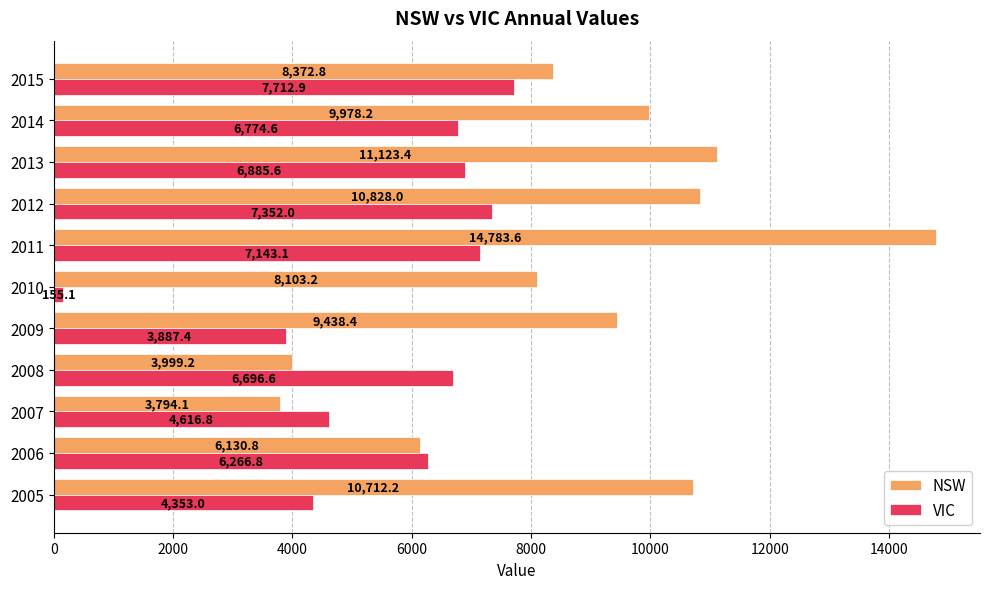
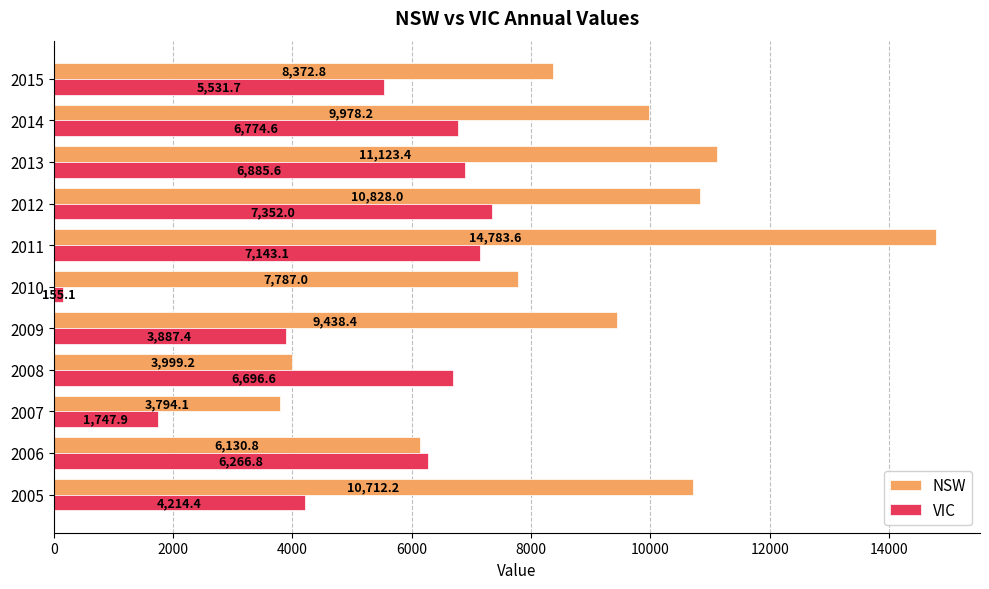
  {
    "NSW": {
      "2015": "8,372.8",
      "2014": "9,978.2",
      "2013": "11,123.4",
      "2012": "10,828.0",
      "2011": "14,783.6",
-     "2010": "8,103.2",
+     "2010": "7,787.0",
      "2009": "9,438.4",
      "2008": "3,999.2",
      "2007": "3,794.1",
      "2006": "6,130.8",
      "2005": "10,712.2"
    },
    "VIC": {
-     "2015": "7,712.9",
+     "2015": "5,531.7",
      "2014": "6,774.6",
      "2013": "6,885.6",
      "2012": "7,352.0",
      "2011": "7,143.1",
      "2010": "155.1",
      "2009": "3,887.4",
      "2008": "6,696.6",
-     "2007": "4,616.8",
+     "2007": "1,747.9",
      "2006": "6,266.8",
-     "2005": "4,353.0"
+     "2005": "4,214.4"
    }
  }
